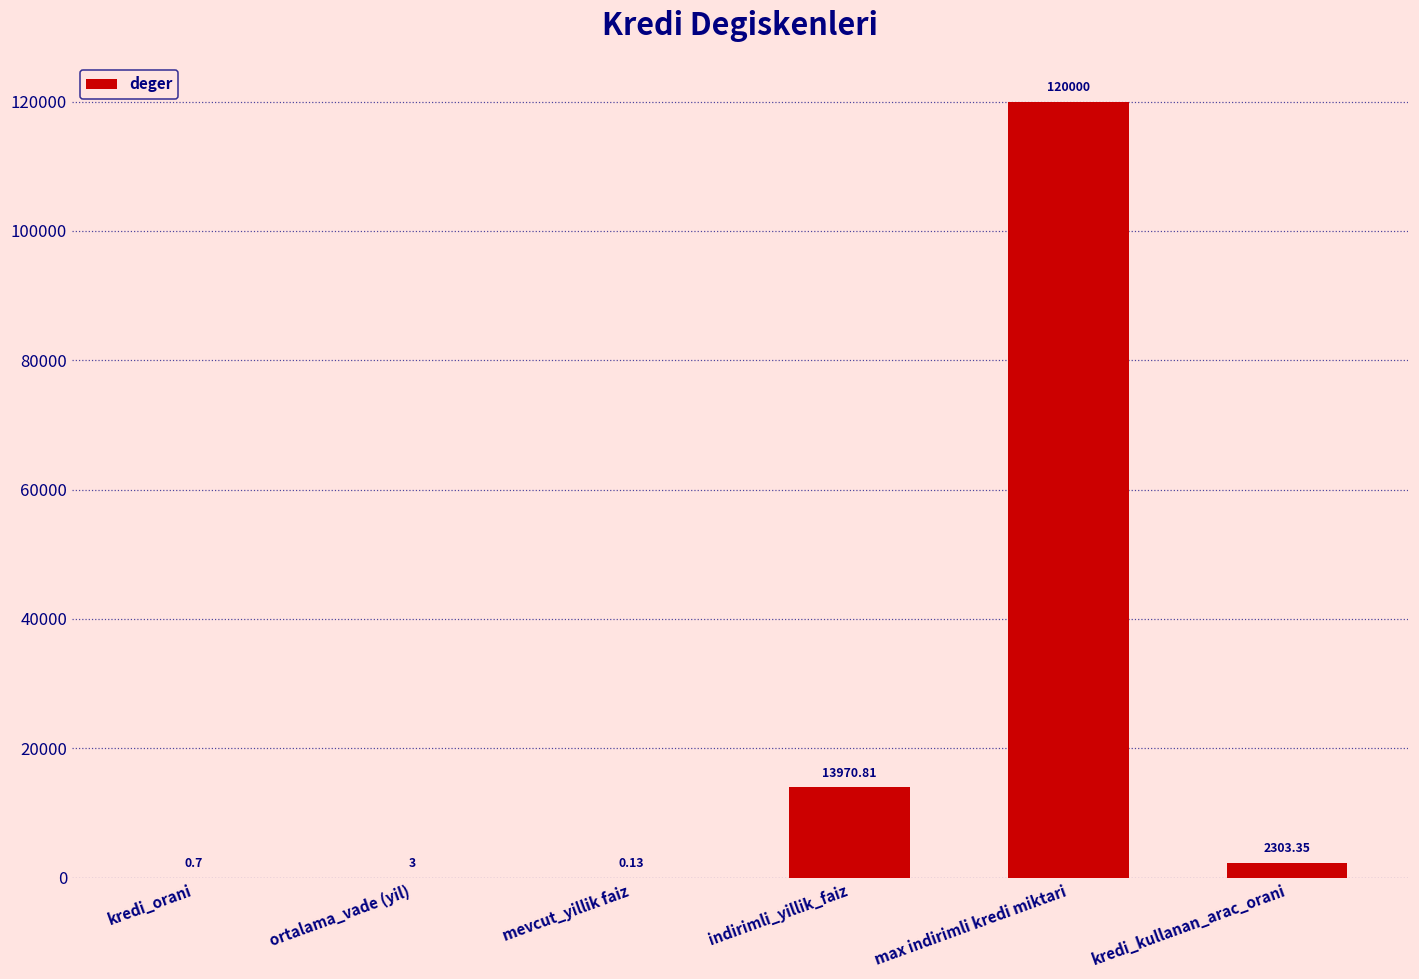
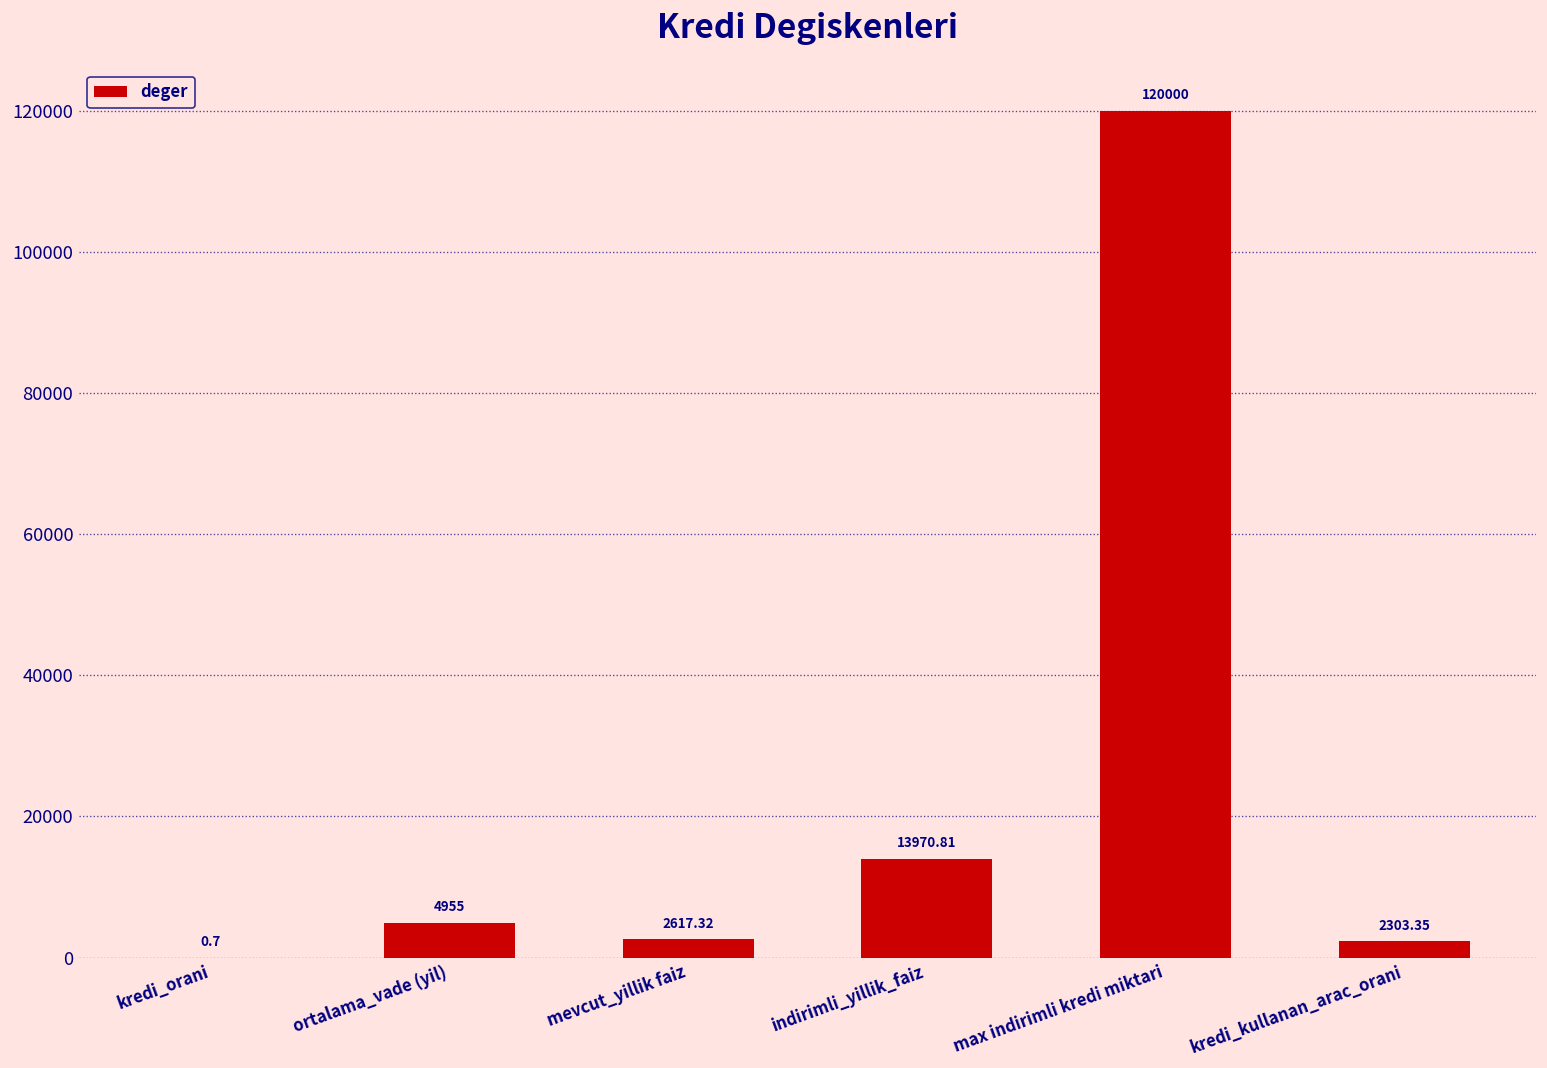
  {
    "kredi_orani": 0.7,
-   "ortalama_vade (yil)": 3,
-   "mevcut_yillik faiz": 0.13,
+   "ortalama_vade (yil)": 4955,
+   "mevcut_yillik faiz": 2617.32,
    "indirimli_yillik_faiz": 13970.81,
    "max indirimli kredi miktari": 120000,
    "kredi_kullanan_arac_orani": 2303.35
  }
